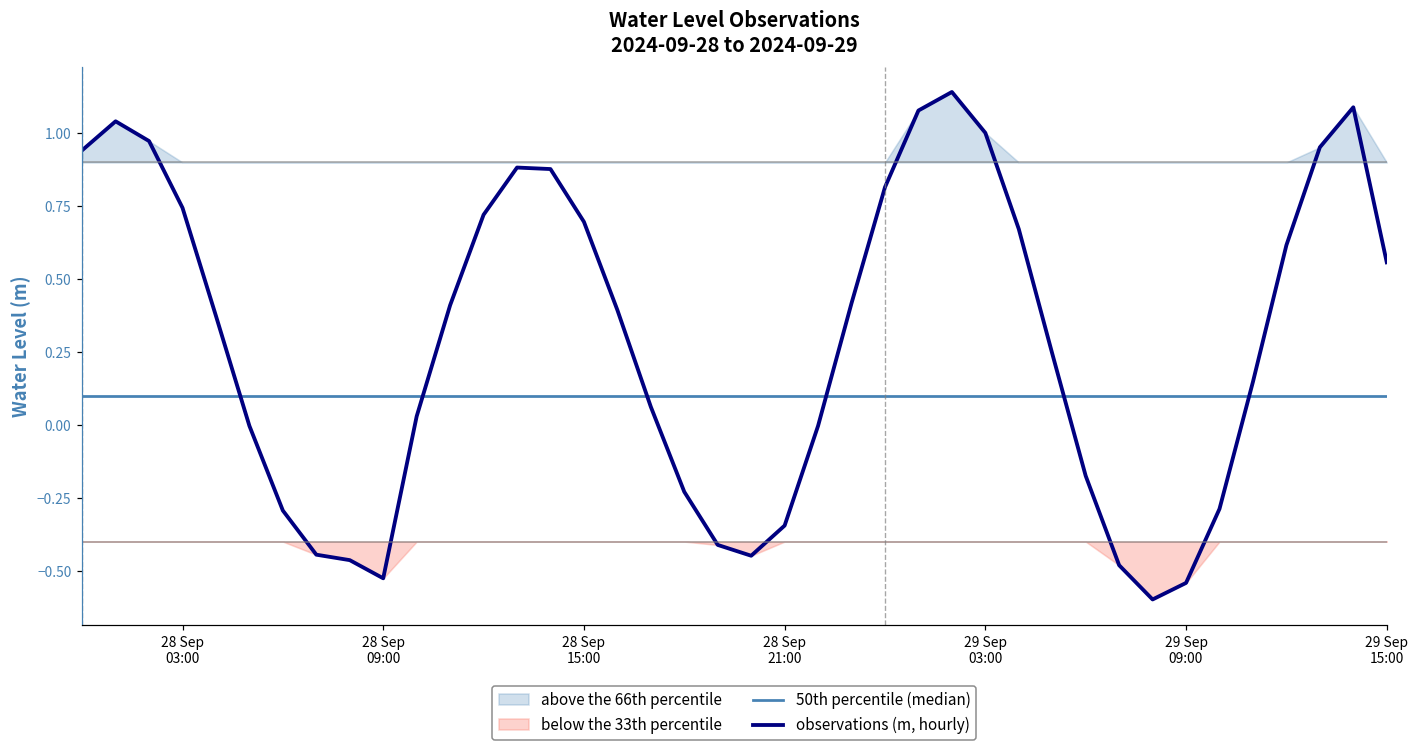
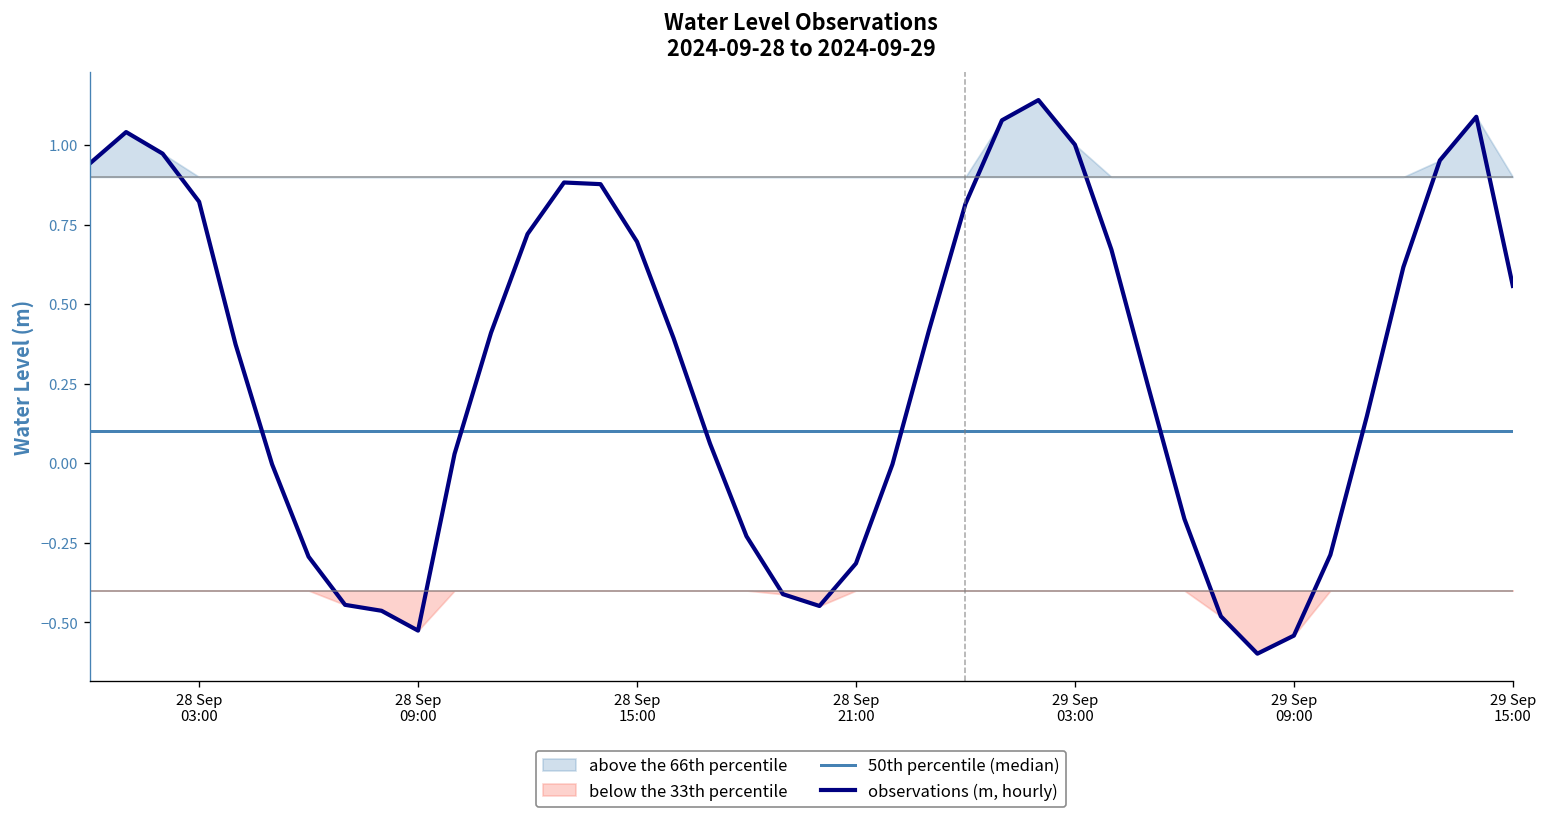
  {
    "observations (m, hourly)": {
-     "28 Sep 03:00": 0.74,
+     "28 Sep 03:00": 0.82,
      "28 Sep 09:00": -0.53,
      "28 Sep 15:00": 0.70,
-     "28 Sep 21:00": -0.35,
+     "28 Sep 21:00": -0.31,
      "29 Sep 09:00": -0.54,
      "29 Sep 15:00": 0.56
    }
  }
